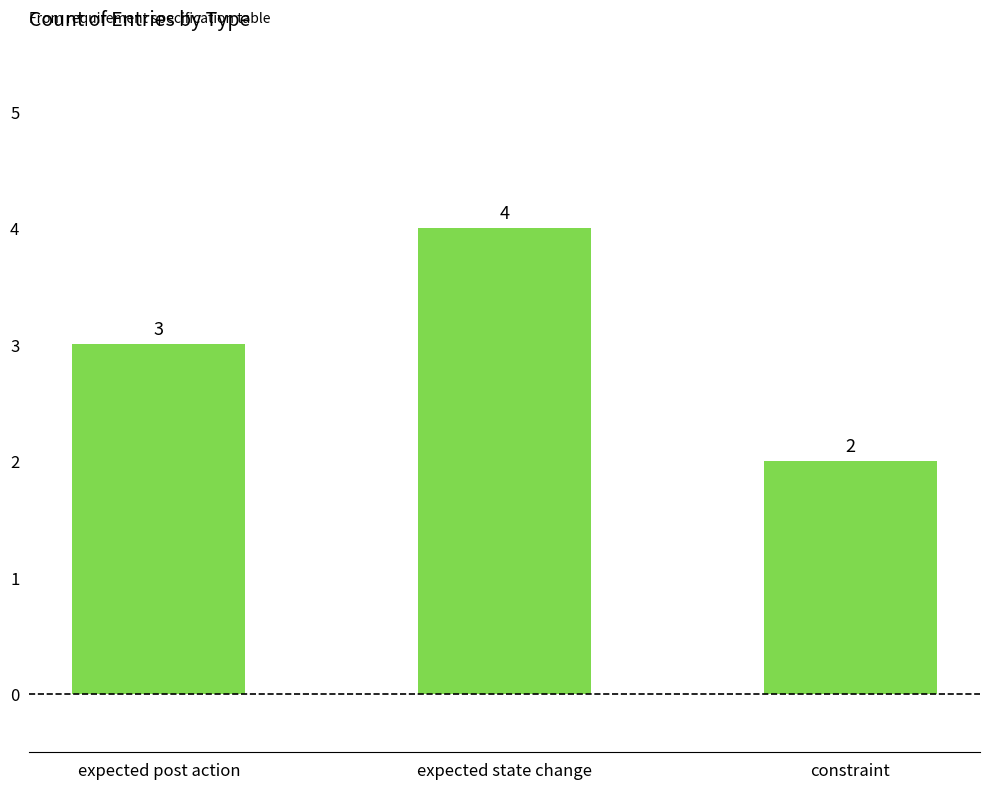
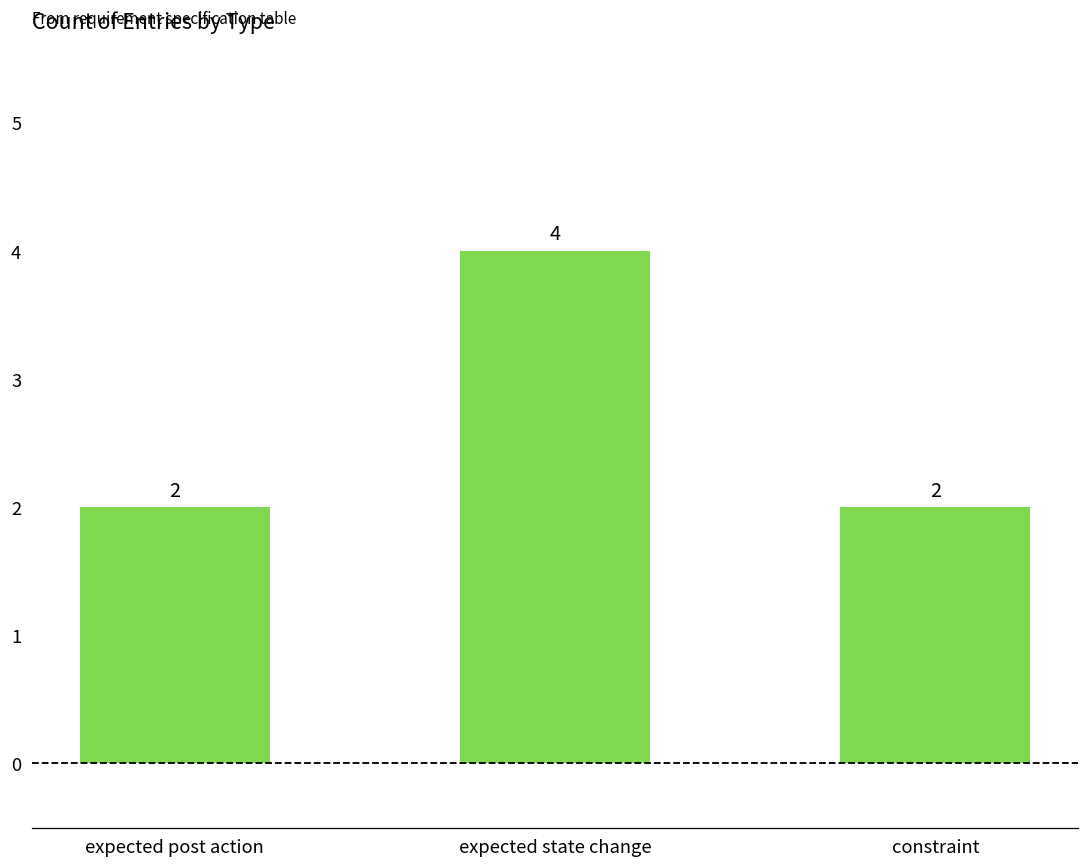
  {
-   "expected post action": 3,
+   "expected post action": 2,
    "expected state change": 4,
    "constraint": 2
  }
